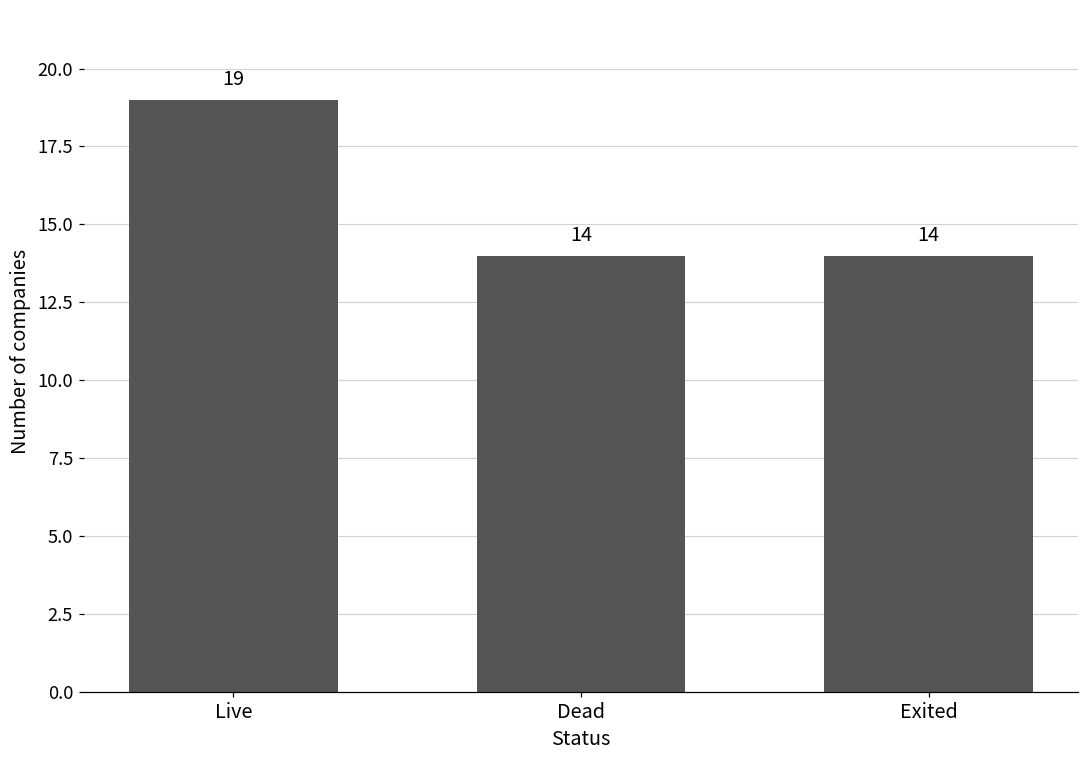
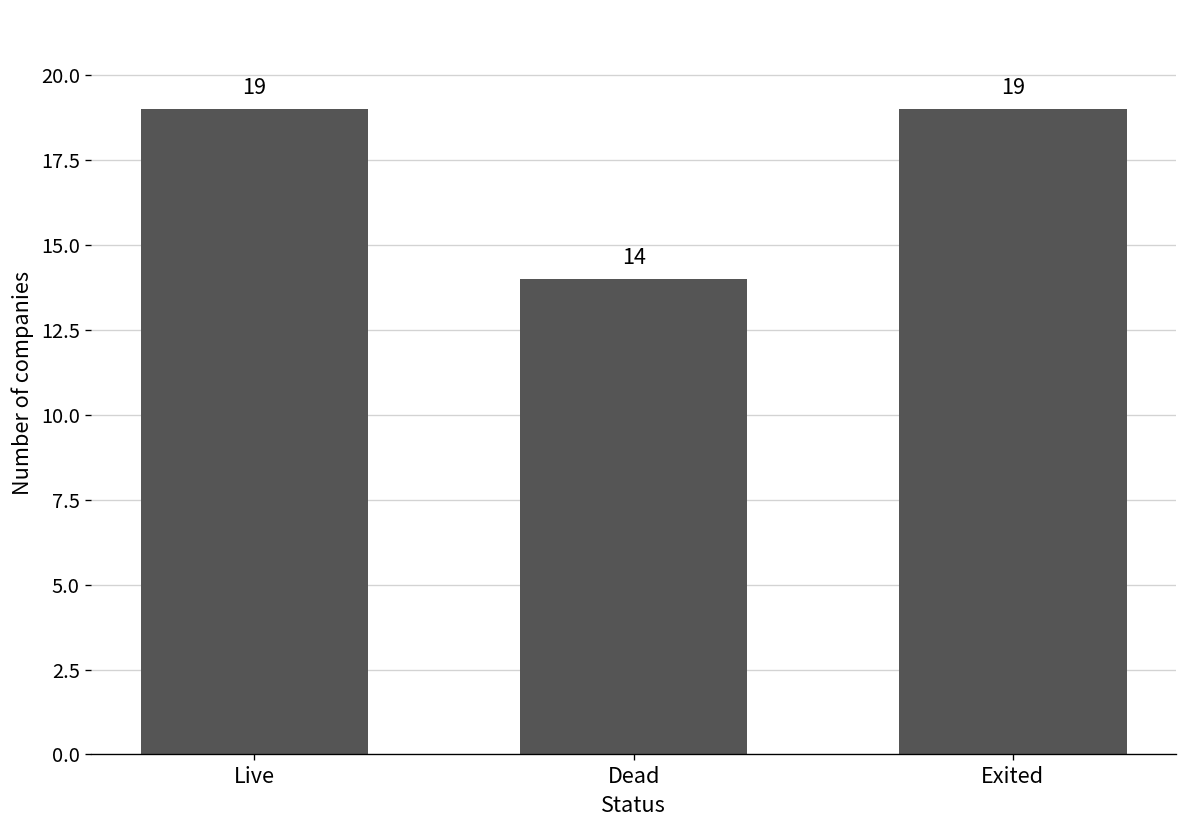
  {
    "Live": 19,
    "Dead": 14,
-   "Exited": 14
+   "Exited": 19
  }
